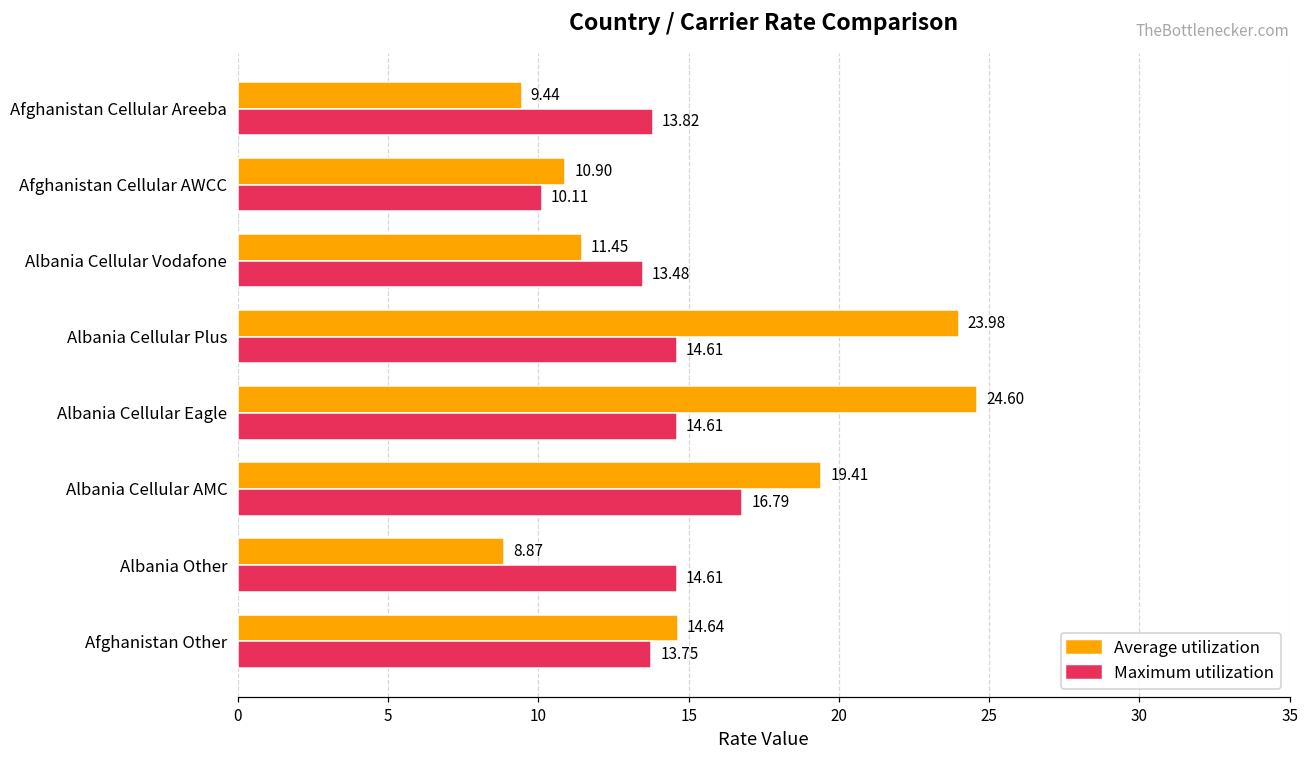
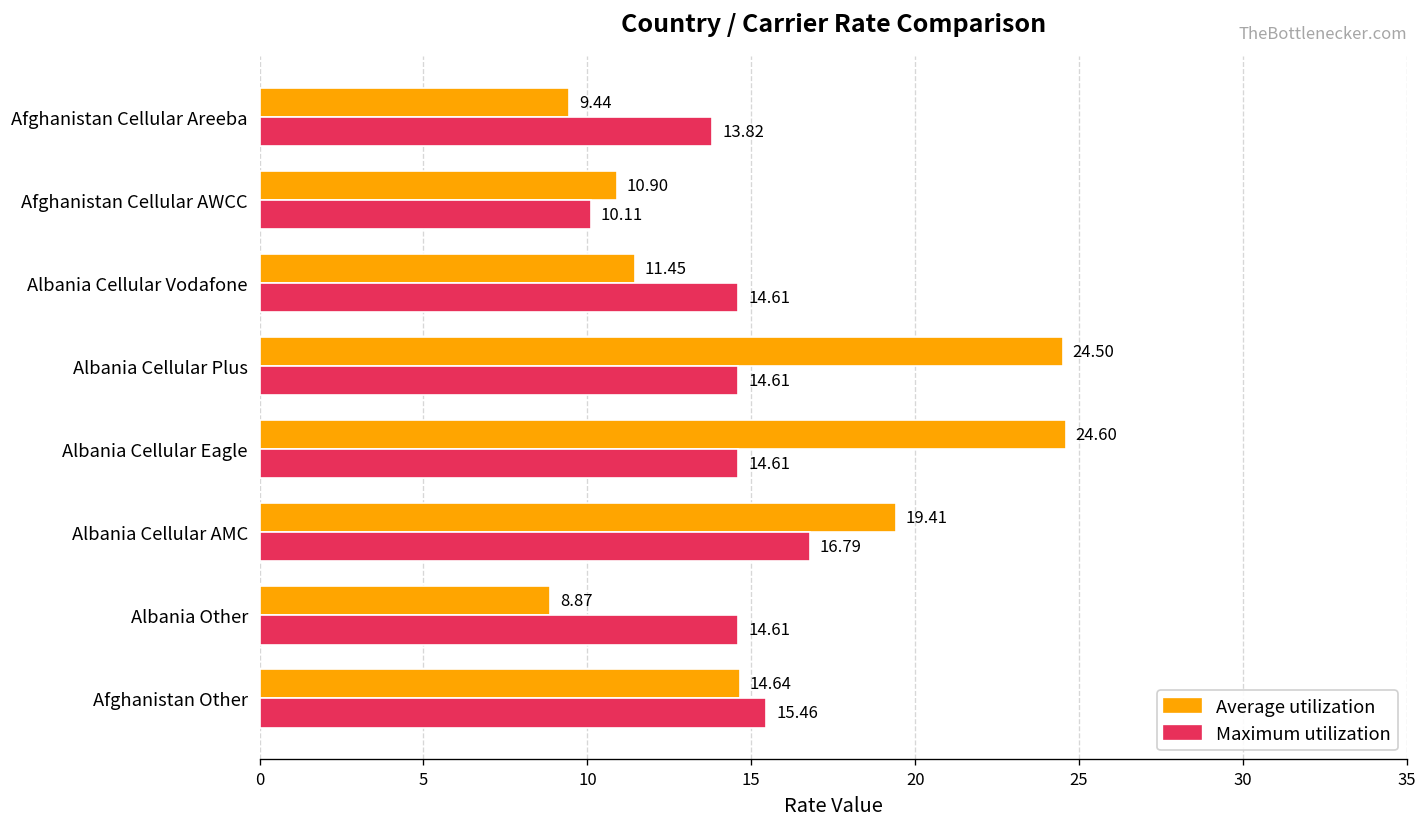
  {
    "Average utilization": {
      "Afghanistan Cellular Areeba": 9.44,
      "Afghanistan Cellular AWCC": 10.90,
      "Albania Cellular Vodafone": 11.45,
-     "Albania Cellular Plus": 23.98,
+     "Albania Cellular Plus": 24.50,
      "Albania Cellular Eagle": 24.60,
      "Albania Cellular AMC": 19.41,
      "Albania Other": 8.87,
      "Afghanistan Other": 14.64
    },
    "Maximum utilization": {
      "Afghanistan Cellular Areeba": 13.82,
      "Afghanistan Cellular AWCC": 10.11,
-     "Albania Cellular Vodafone": 13.48,
+     "Albania Cellular Vodafone": 14.61,
      "Albania Cellular Plus": 14.61,
      "Albania Cellular Eagle": 14.61,
      "Albania Cellular AMC": 16.79,
      "Albania Other": 14.61,
-     "Afghanistan Other": 13.75
+     "Afghanistan Other": 15.46
    }
  }
